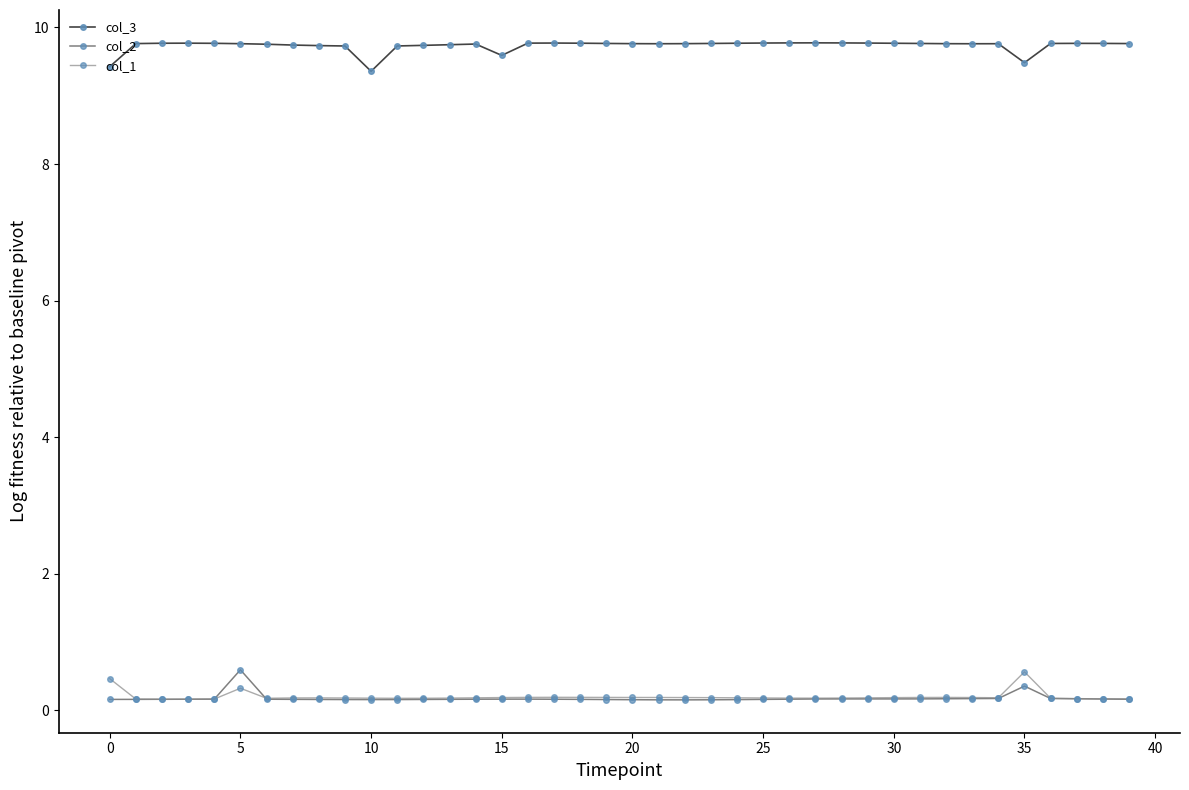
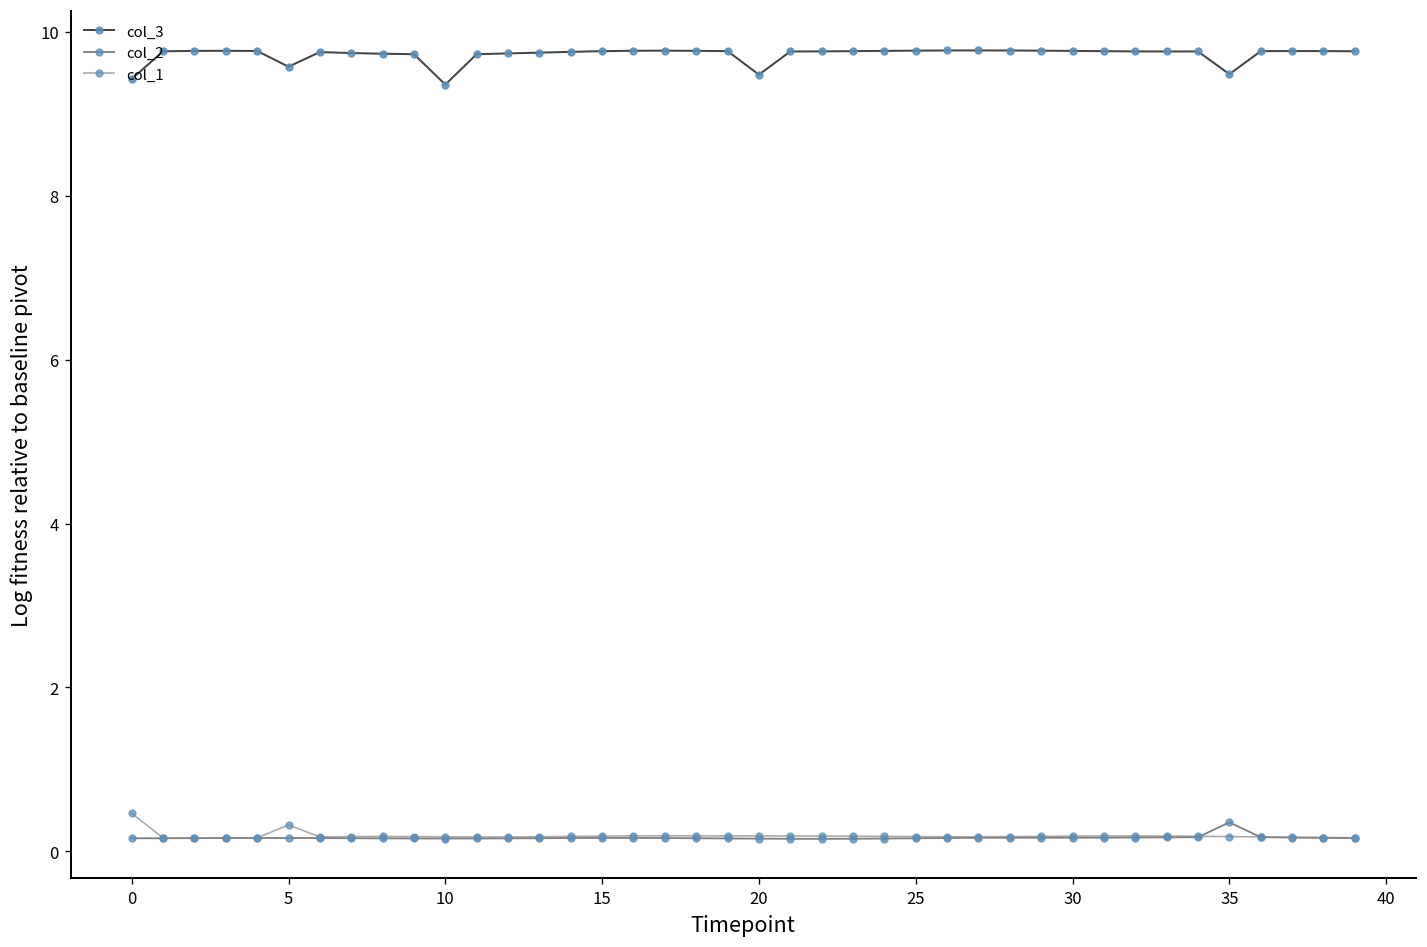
  {
    "col_3": {
      "0": 9.4,
-     "5": 9.8,
+     "5": 9.6,
      "10": 9.4,
-     "15": 9.6,
-     "20": 9.8,
+     "15": 9.8,
+     "20": 9.5,
      "25": 9.8,
      "30": 9.8,
      "35": 9.5
    },
    "col_2": {
      "0": 0.2,
-     "5": 0.6,
+     "5": 0.2,
      "35": 0.4
    },
    "col_1": {
      "0": 0.5,
      "5": 0.3,
-     "35": 0.6
+     "35": 0.2
    }
  }
